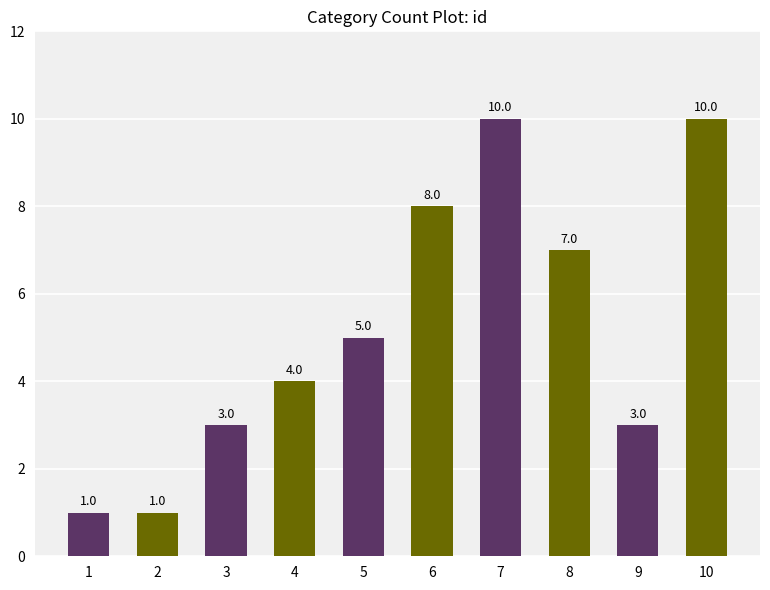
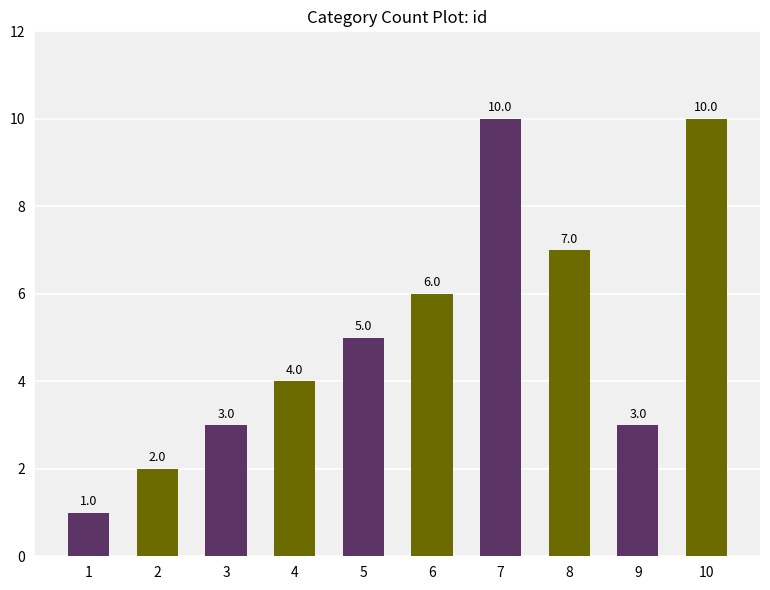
  {
    "1": 1.0,
-   "2": 1.0,
+   "2": 2.0,
    "3": 3.0,
    "4": 4.0,
    "5": 5.0,
-   "6": 8.0,
+   "6": 6.0,
    "7": 10.0,
    "8": 7.0,
    "9": 3.0,
    "10": 10.0
  }
